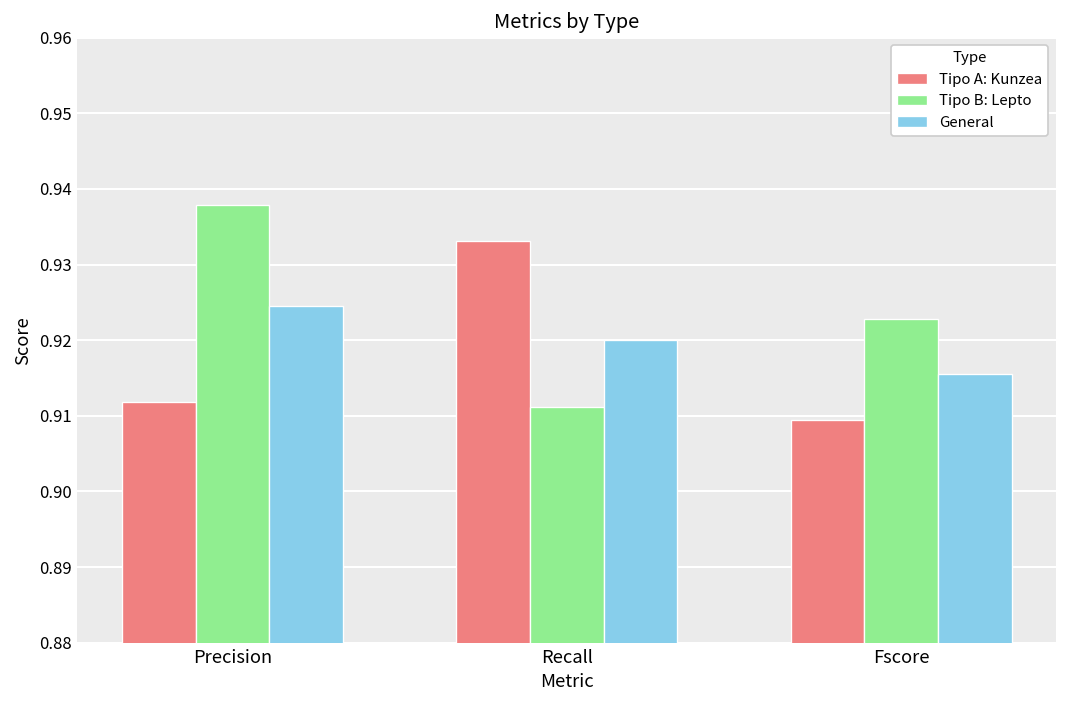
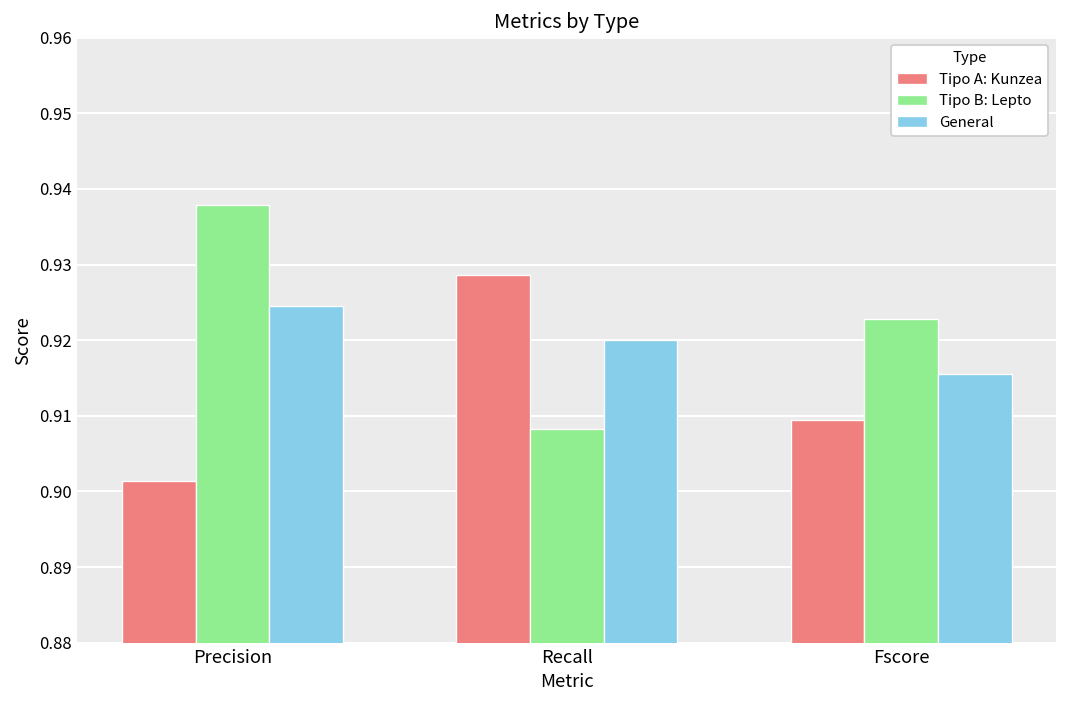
  {
    "Tipo A: Kunzea": {
-     "Precision": 0.912,
-     "Recall": 0.933,
+     "Precision": 0.901,
+     "Recall": 0.929,
      "Fscore": 0.909
    },
    "Tipo B: Lepto": {
      "Precision": 0.938,
-     "Recall": 0.911,
+     "Recall": 0.908,
      "Fscore": 0.923
    },
    "General": {
      "Precision": 0.924,
      "Recall": 0.920,
      "Fscore": 0.916
    }
  }
